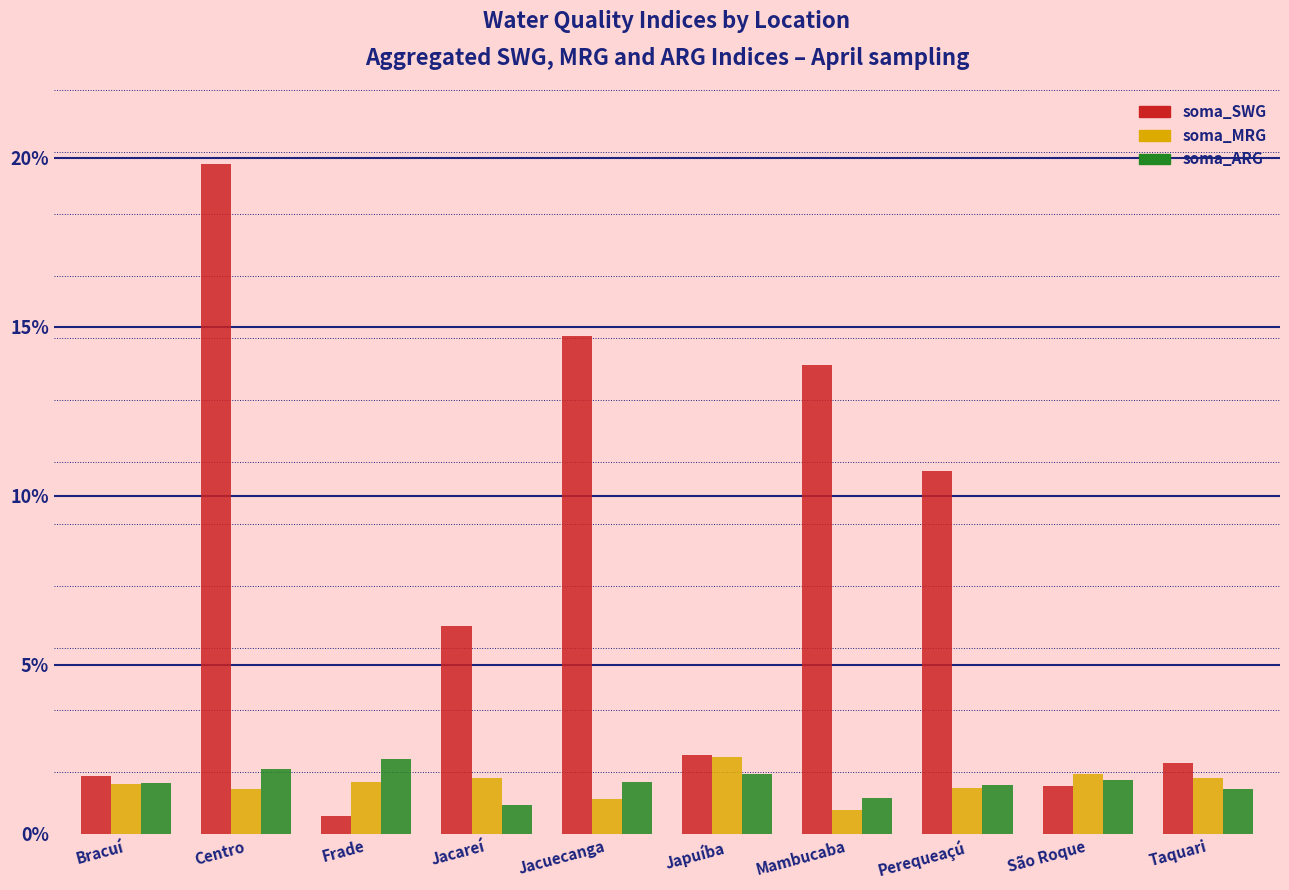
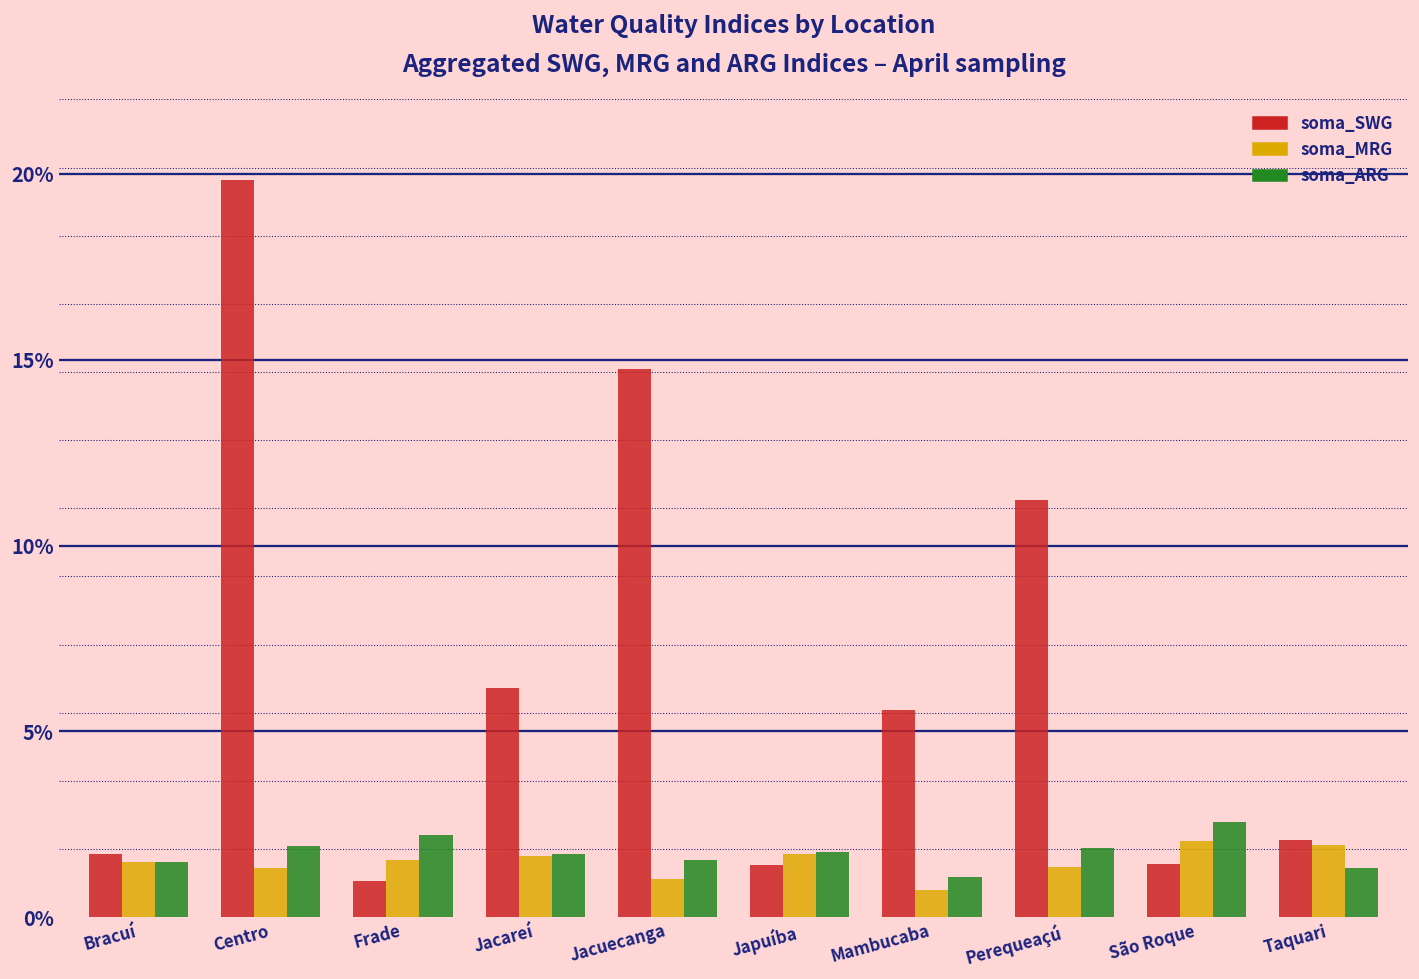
  {
    "soma_SWG": {
      "Bracuí": "1.7%",
      "Centro": "19.8%",
-     "Frade": "0.5%",
+     "Frade": "1.0%",
      "Jacareí": "6.2%",
      "Jacuecanga": "14.7%",
-     "Japuíba": "2.3%",
-     "Mambucaba": "13.9%",
-     "Perequeaçú": "10.8%",
+     "Japuíba": "1.4%",
+     "Mambucaba": "5.6%",
+     "Perequeaçú": "11.2%",
      "São Roque": "1.4%",
      "Taquari": "2.1%"
    },
    "soma_MRG": {
      "Bracuí": "1.5%",
      "Centro": "1.3%",
      "Frade": "1.5%",
      "Jacareí": "1.6%",
      "Jacuecanga": "1.0%",
-     "Japuíba": "2.3%",
+     "Japuíba": "1.7%",
      "Mambucaba": "0.7%",
      "Perequeaçú": "1.4%",
-     "São Roque": "1.8%",
-     "Taquari": "1.6%"
+     "São Roque": "2.1%",
+     "Taquari": "1.9%"
    },
    "soma_ARG": {
      "Bracuí": "1.5%",
      "Centro": "1.9%",
      "Frade": "2.2%",
-     "Jacareí": "0.8%",
+     "Jacareí": "1.7%",
      "Jacuecanga": "1.5%",
      "Japuíba": "1.8%",
      "Mambucaba": "1.1%",
-     "Perequeaçú": "1.5%",
-     "São Roque": "1.6%",
+     "Perequeaçú": "1.9%",
+     "São Roque": "2.6%",
      "Taquari": "1.3%"
    }
  }
